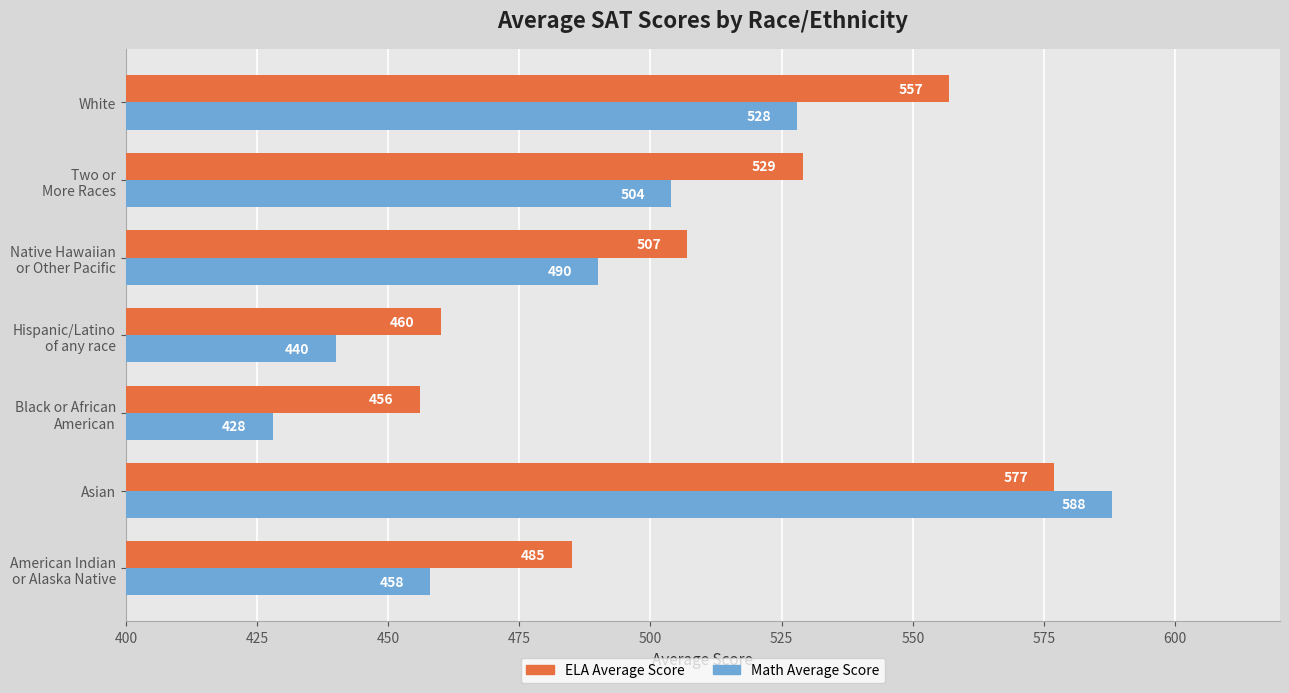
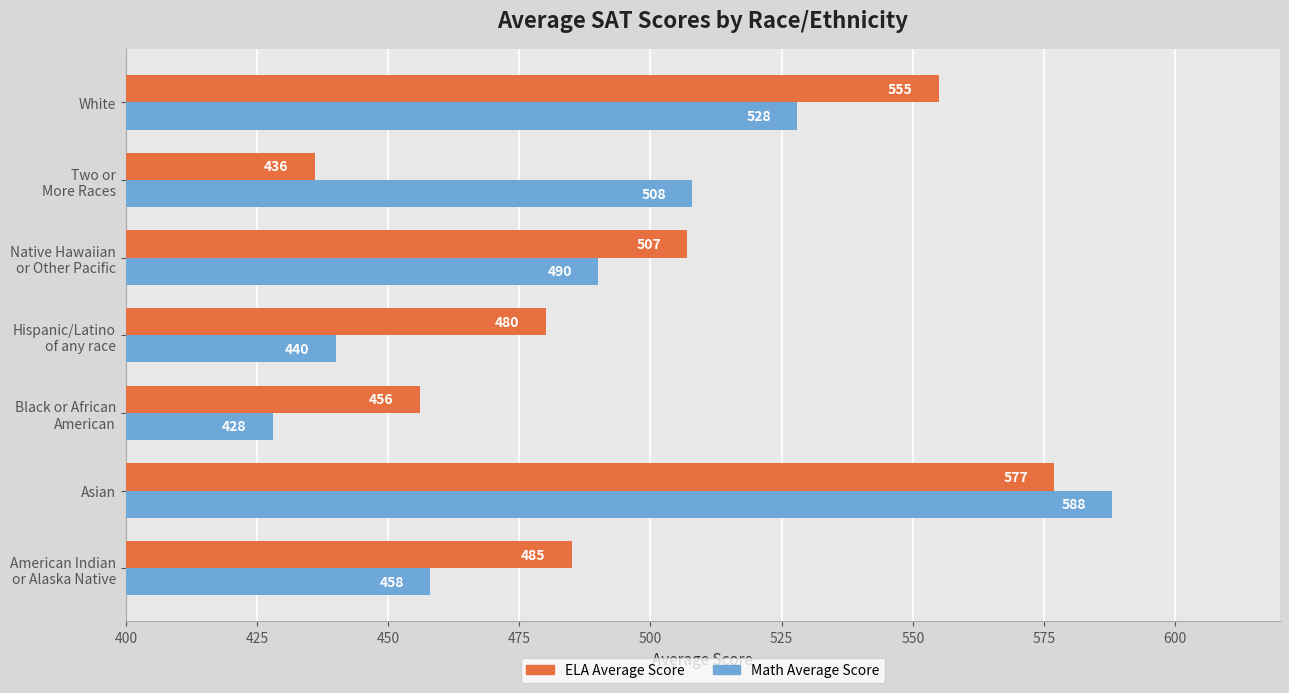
  {
    "ELA Average Score": {
-     "White": 557,
-     "Two or More Races": 529,
+     "White": 555,
+     "Two or More Races": 436,
      "Native Hawaiian or Other Pacific": 507,
-     "Hispanic/Latino of any race": 460,
+     "Hispanic/Latino of any race": 480,
      "Black or African American": 456,
      "Asian": 577,
      "American Indian or Alaska Native": 485
    },
    "Math Average Score": {
      "White": 528,
-     "Two or More Races": 504,
+     "Two or More Races": 508,
      "Native Hawaiian or Other Pacific": 490,
      "Hispanic/Latino of any race": 440,
      "Black or African American": 428,
      "Asian": 588,
      "American Indian or Alaska Native": 458
    }
  }
